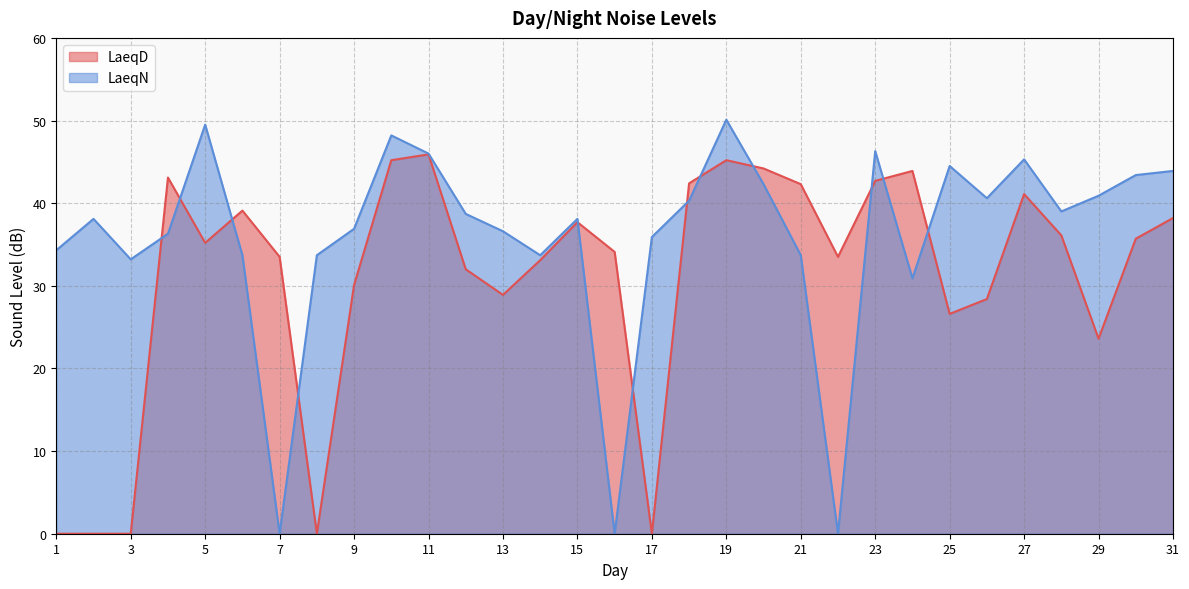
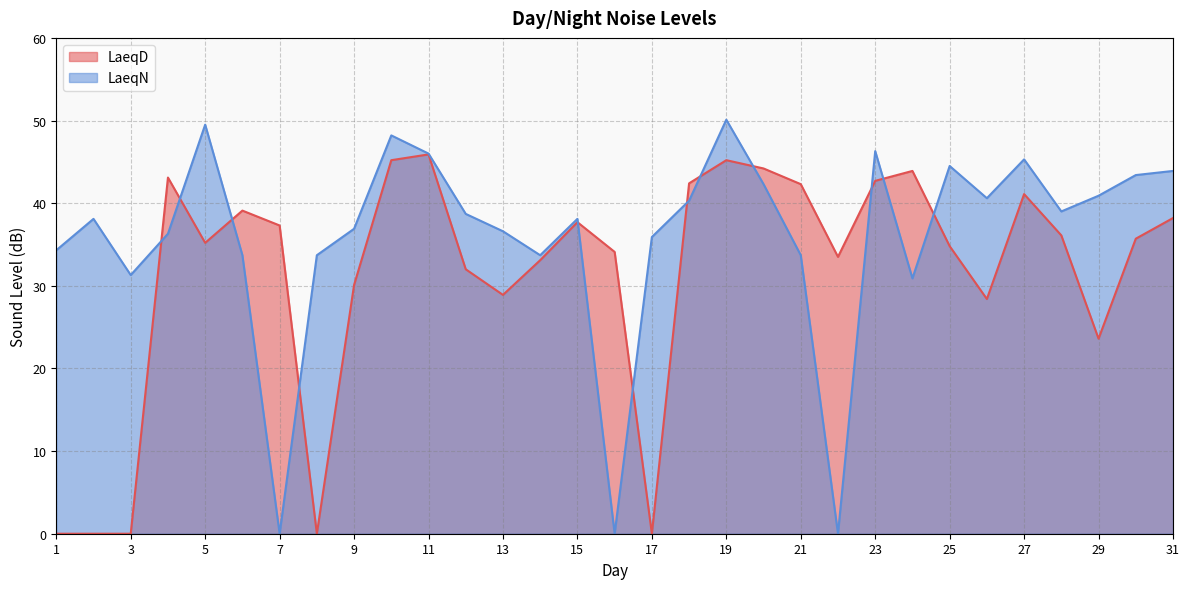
  {
    "LaeqD": {
      "1": 0,
      "3": 0,
      "5": 35,
-     "7": 34,
+     "7": 37,
      "9": 30,
      "13": 29,
      "15": 38,
      "17": 0,
      "19": 45,
      "21": 42,
      "23": 43,
-     "25": 27,
+     "25": 35,
      "27": 41,
      "29": 24,
      "31": 38
    },
    "LaeqN": {
      "1": 34,
-     "3": 33,
+     "3": 31,
      "5": 50,
      "7": 0,
      "9": 37,
      "13": 37,
      "15": 38,
      "17": 36,
      "19": 50,
      "21": 34,
      "23": 46,
      "25": 45,
      "27": 45,
      "29": 41,
      "31": 44
    }
  }
